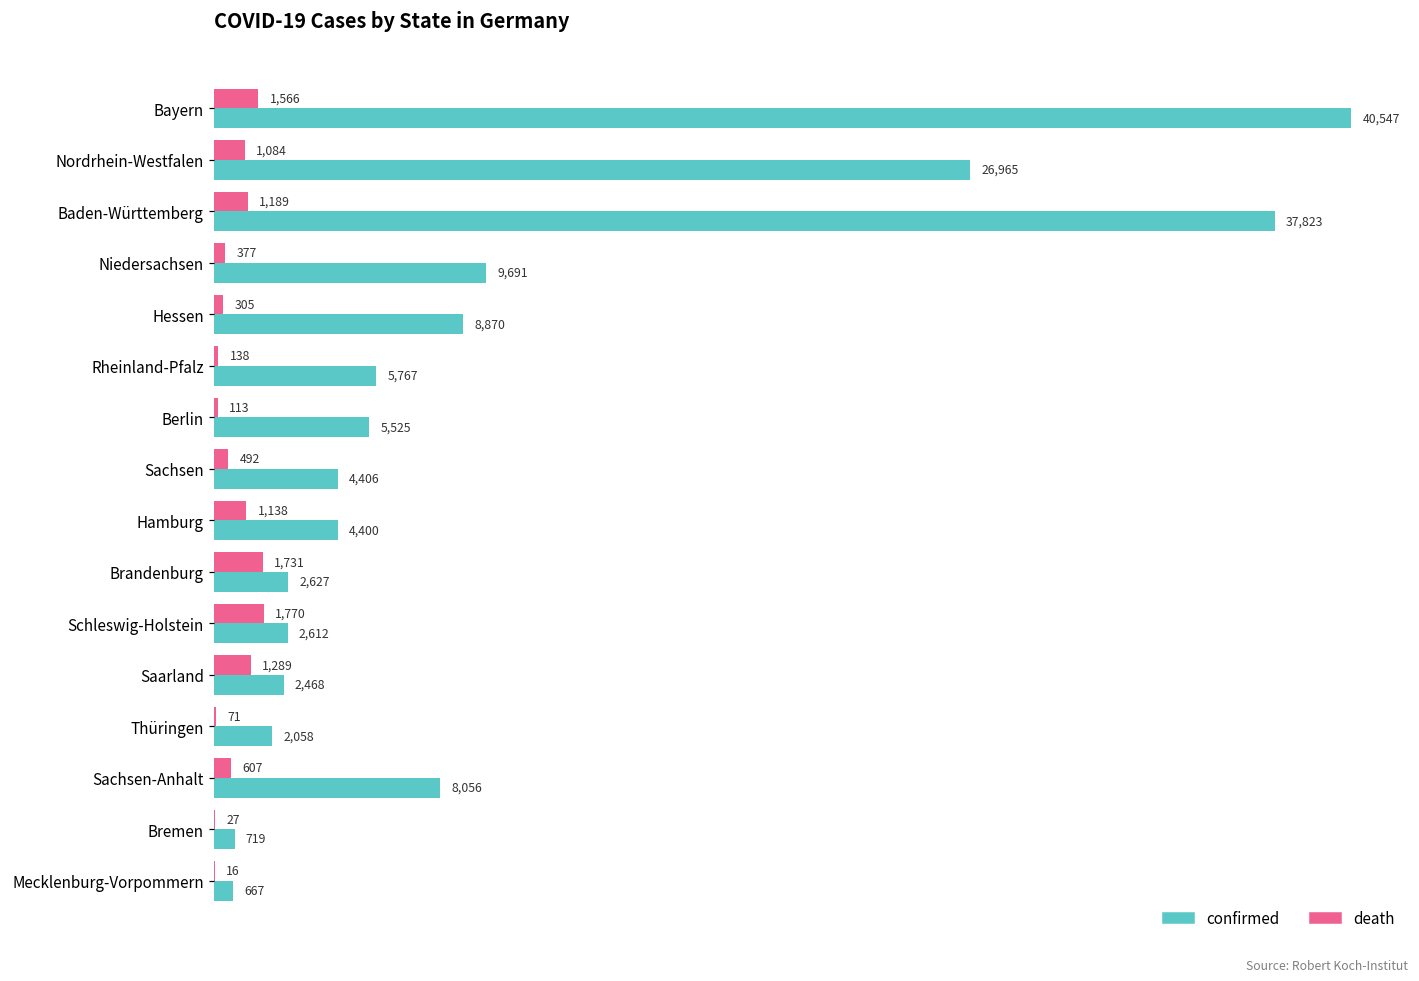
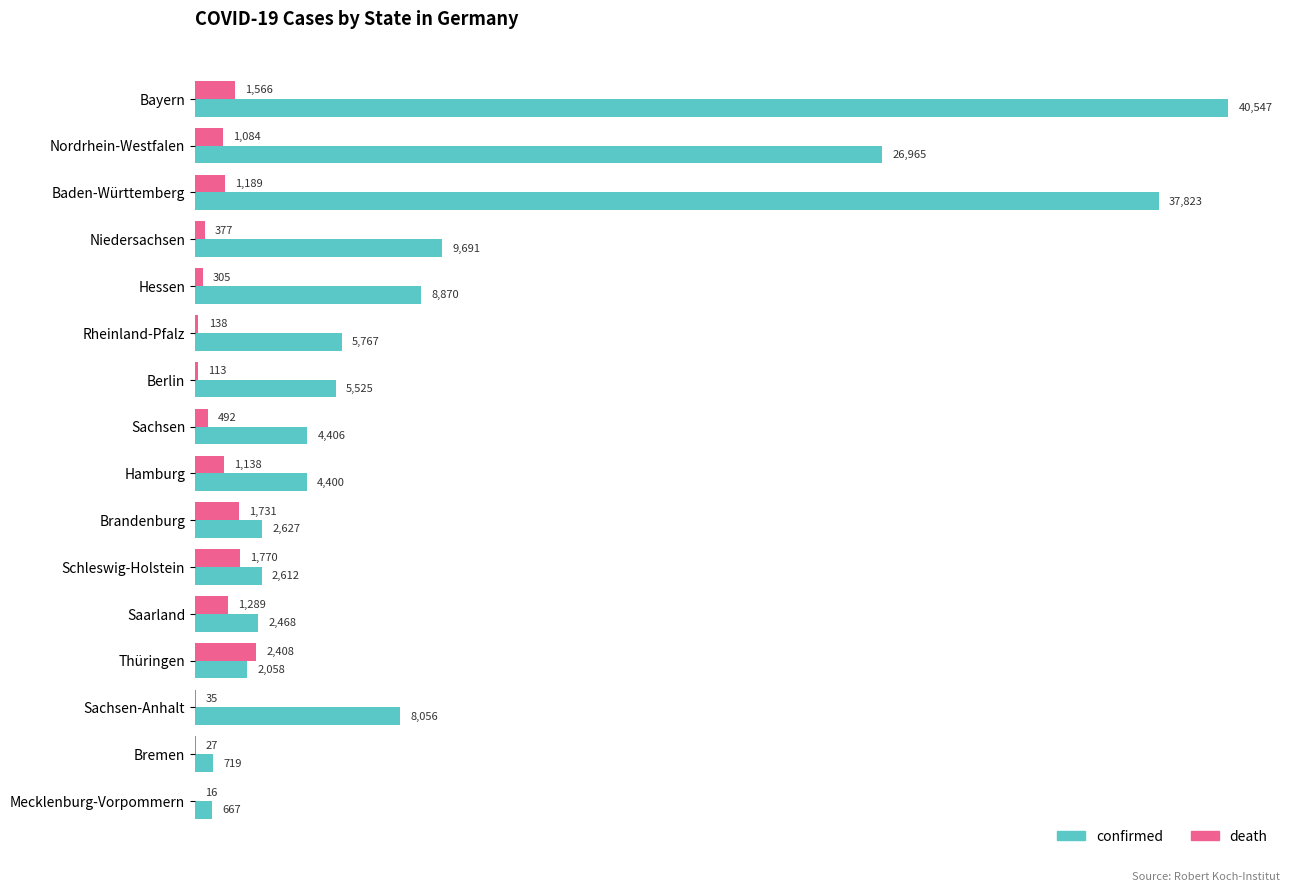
  {
    "confirmed": {
      "Bayern": "40,547",
      "Nordrhein-Westfalen": "26,965",
      "Baden-Württemberg": "37,823",
      "Niedersachsen": "9,691",
      "Hessen": "8,870",
      "Rheinland-Pfalz": "5,767",
      "Berlin": "5,525",
      "Sachsen": "4,406",
      "Hamburg": "4,400",
      "Brandenburg": "2,627",
      "Schleswig-Holstein": "2,612",
      "Saarland": "2,468",
      "Thüringen": "2,058",
      "Sachsen-Anhalt": "8,056",
      "Bremen": "719",
      "Mecklenburg-Vorpommern": "667"
    },
    "death": {
      "Bayern": "1,566",
      "Nordrhein-Westfalen": "1,084",
      "Baden-Württemberg": "1,189",
      "Niedersachsen": "377",
      "Hessen": "305",
      "Rheinland-Pfalz": "138",
      "Berlin": "113",
      "Sachsen": "492",
      "Hamburg": "1,138",
      "Brandenburg": "1,731",
      "Schleswig-Holstein": "1,770",
      "Saarland": "1,289",
-     "Thüringen": "71",
-     "Sachsen-Anhalt": "607",
+     "Thüringen": "2,408",
+     "Sachsen-Anhalt": "35",
      "Bremen": "27",
      "Mecklenburg-Vorpommern": "16"
    }
  }
